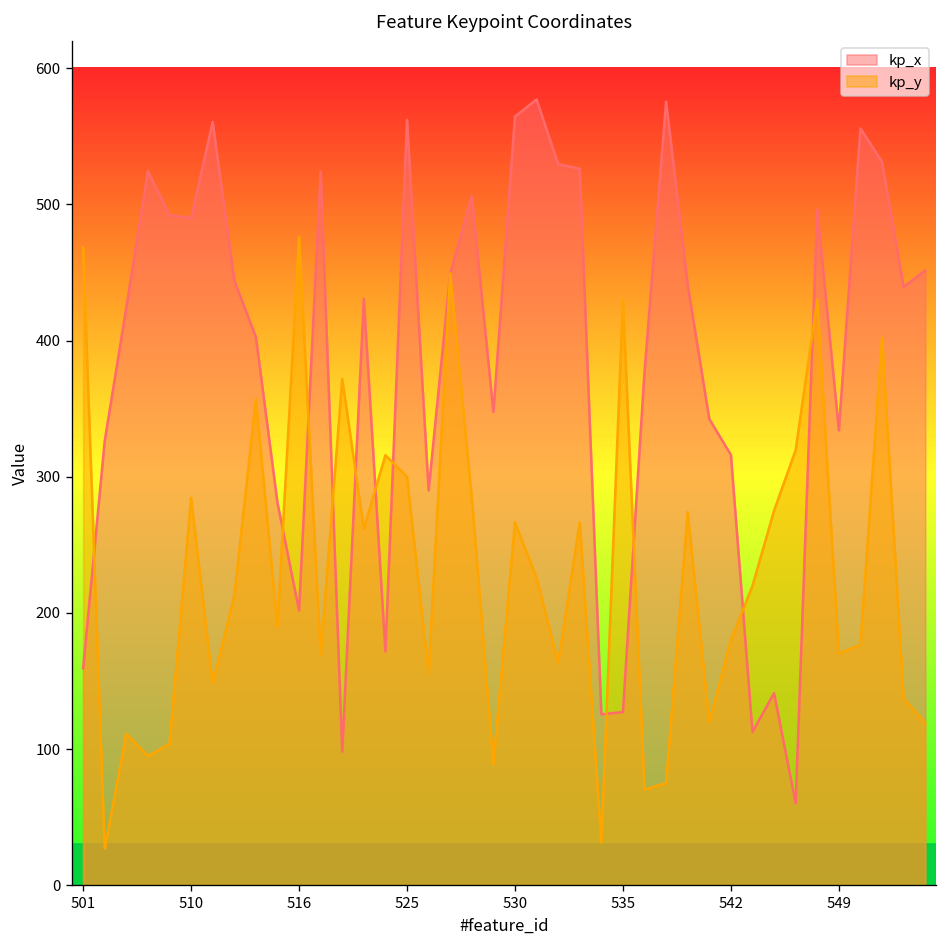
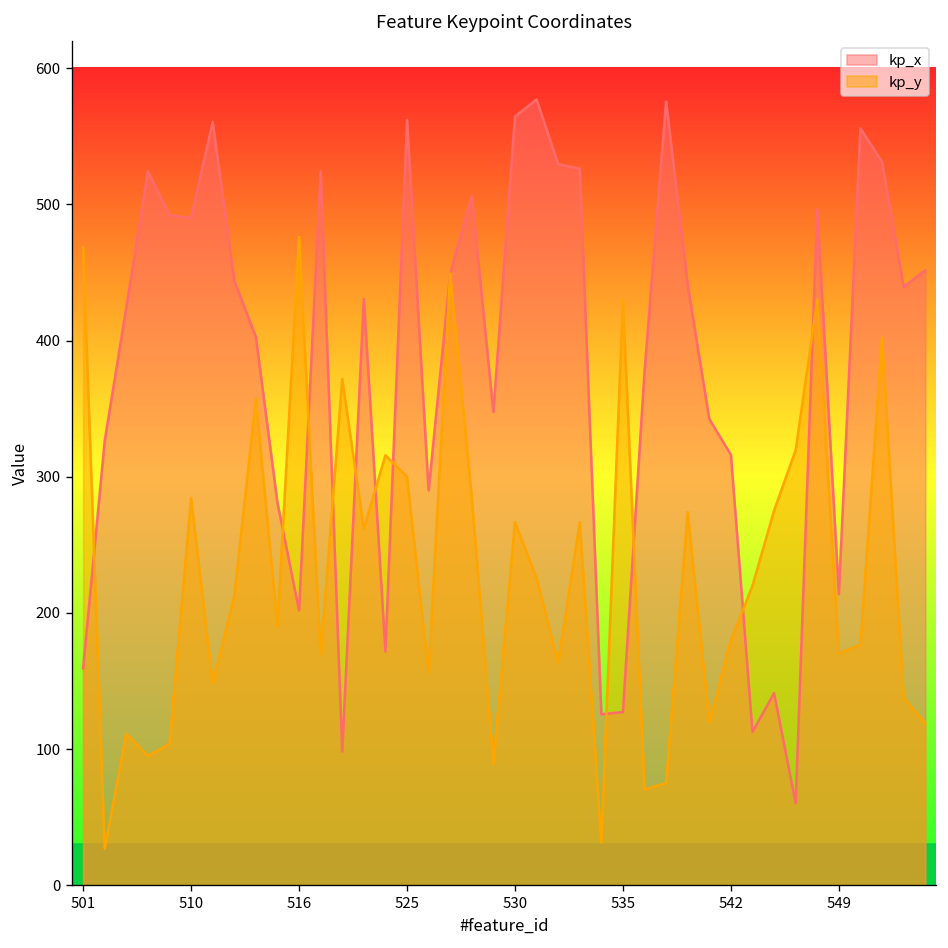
  {
    "kp_x": {
      "501": 159,
      "510": 490,
      "516": 202,
      "525": 562,
      "530": 564,
      "535": 127,
      "542": 316,
-     "549": 334
+     "549": 214
    },
    "kp_y": {
      "501": 468,
      "510": 285,
      "516": 476,
      "525": 300,
      "530": 267,
      "535": 430,
      "542": 180,
      "549": 170
    }
  }
